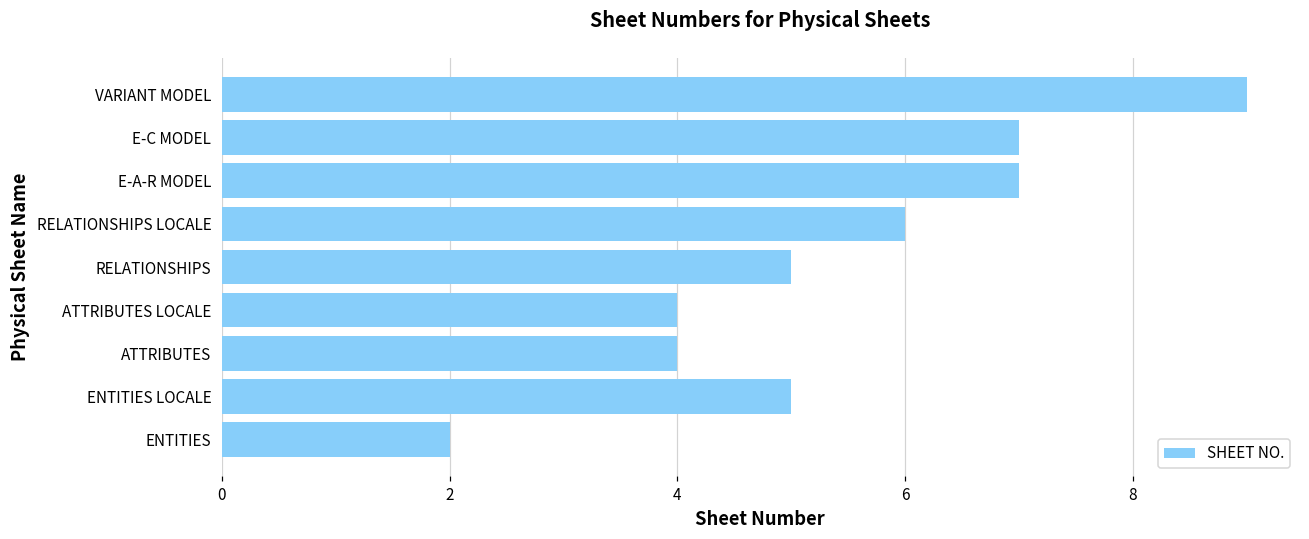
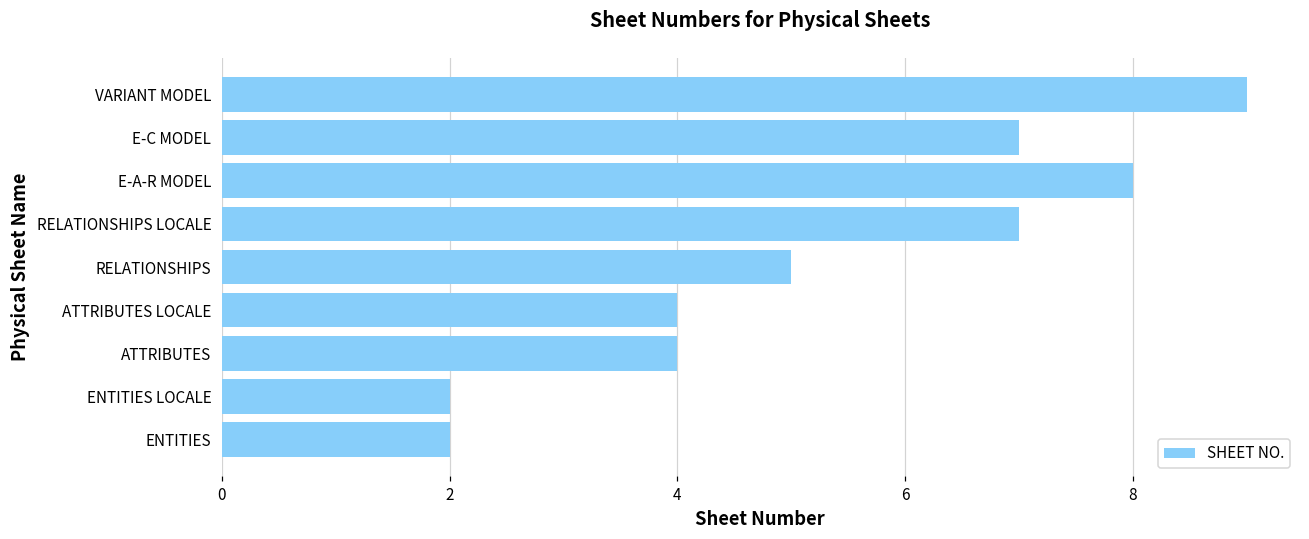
  {
    "VARIANT MODEL": 9,
    "E-C MODEL": 7,
-   "E-A-R MODEL": 7,
-   "RELATIONSHIPS LOCALE": 6,
+   "E-A-R MODEL": 8,
+   "RELATIONSHIPS LOCALE": 7,
    "RELATIONSHIPS": 5,
    "ATTRIBUTES LOCALE": 4,
    "ATTRIBUTES": 4,
-   "ENTITIES LOCALE": 5,
+   "ENTITIES LOCALE": 2,
    "ENTITIES": 2
  }
